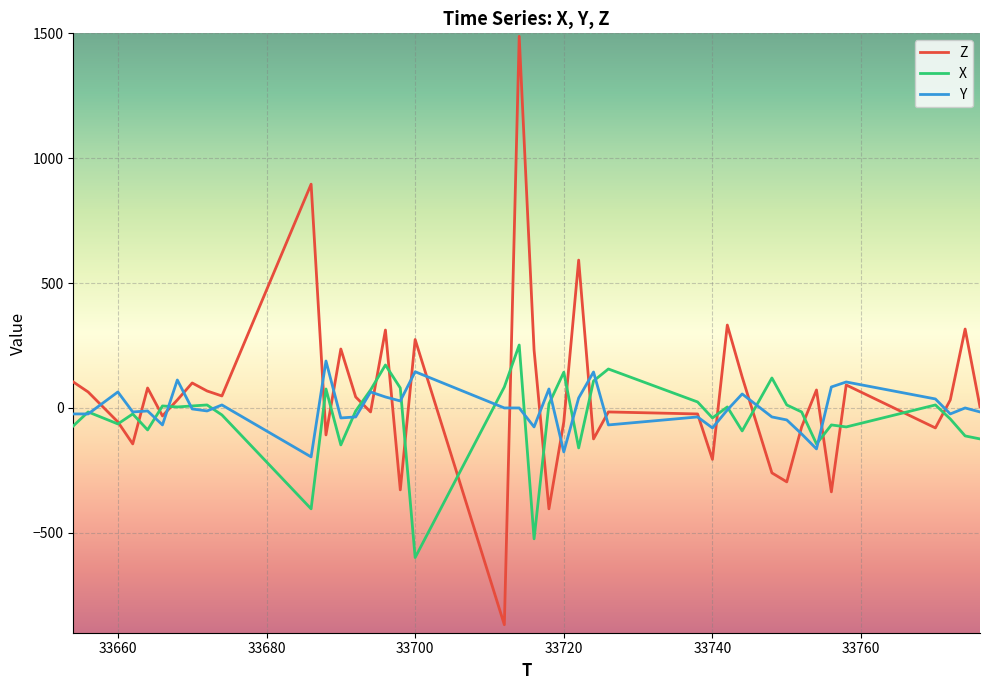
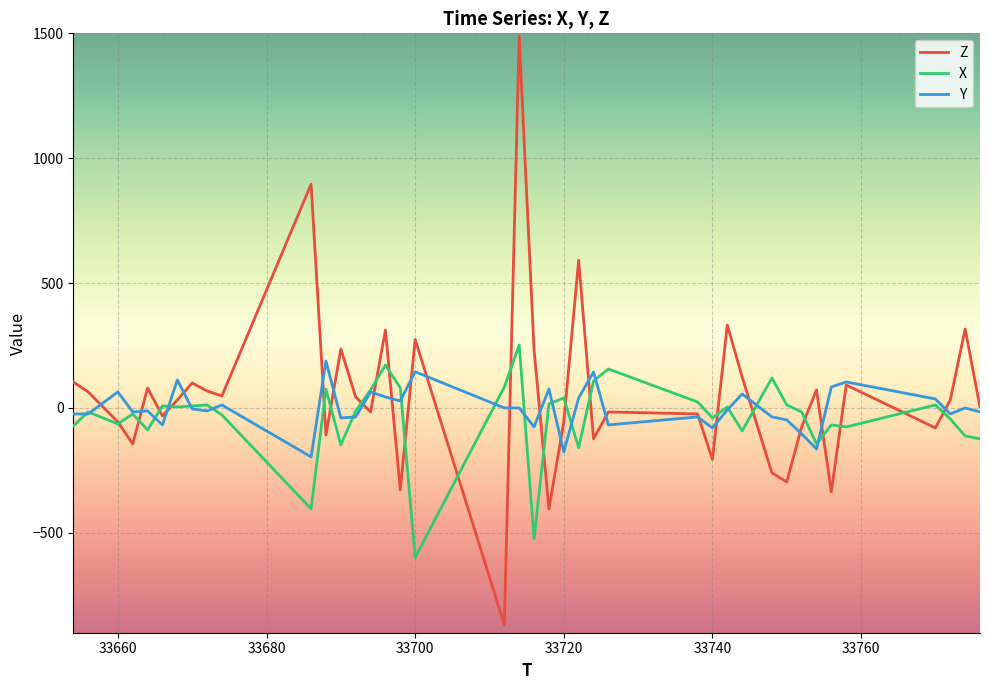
  {
    "Z": {
      "33700": 270,
      "33720": -60,
      "33740": -210
    },
    "X": {
      "33700": -600,
-     "33720": 140,
+     "33720": 40,
      "33740": -40
    },
    "Y": {
      "33660": 60,
      "33700": 150,
      "33720": -180,
      "33740": -80
    }
  }
